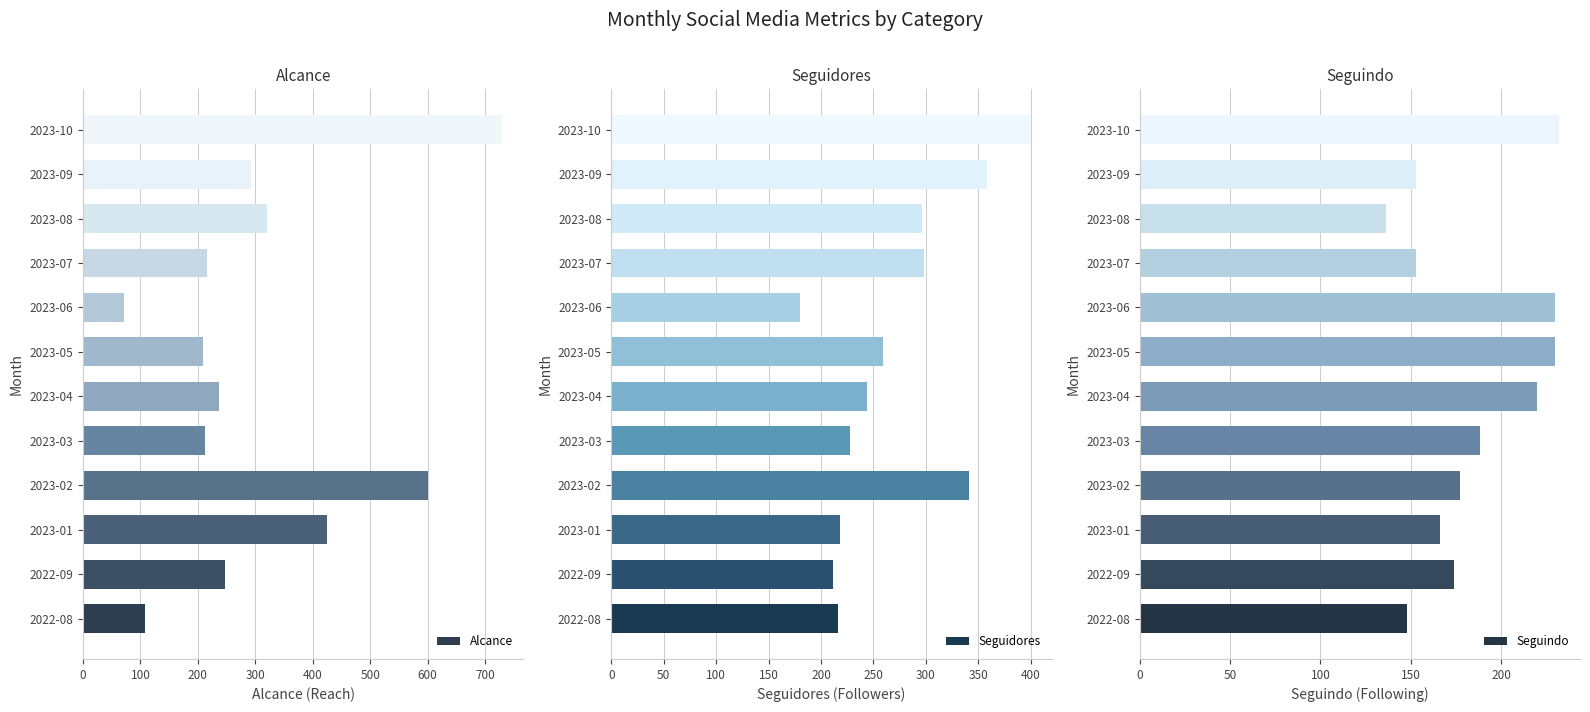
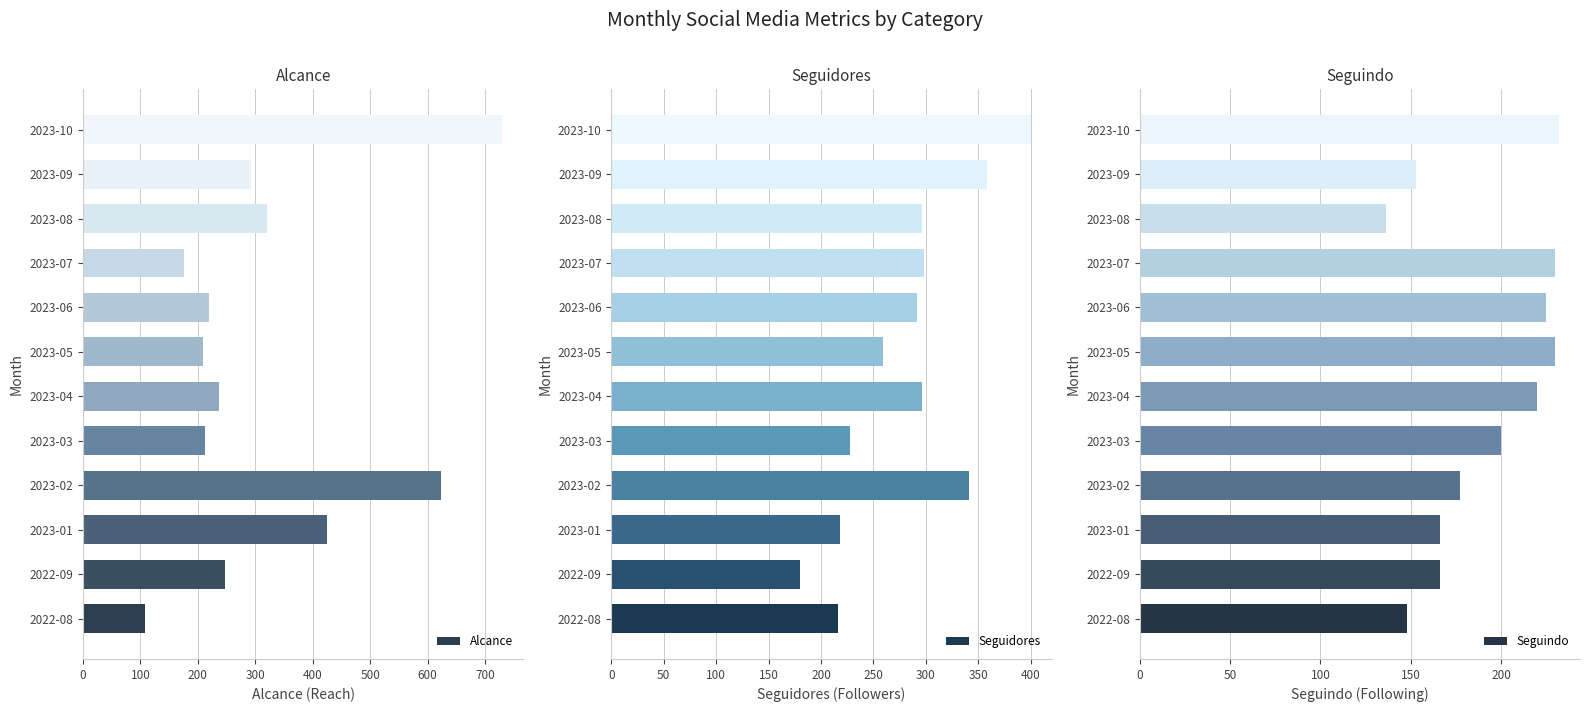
  {
    "Alcance": {
      "2023-10": 730,
      "2023-09": 290,
      "2023-08": 320,
-     "2023-07": 220,
-     "2023-06": 70,
+     "2023-07": 180,
+     "2023-06": 220,
      "2023-05": 210,
      "2023-04": 240,
      "2023-03": 210,
-     "2023-02": 600,
+     "2023-02": 620,
      "2023-01": 430,
      "2022-09": 250,
      "2022-08": 110
    },
    "Seguidores": {
      "2023-10": 400,
      "2023-09": 358,
      "2023-08": 296,
      "2023-07": 298,
-     "2023-06": 180,
+     "2023-06": 292,
      "2023-05": 259,
-     "2023-04": 244,
+     "2023-04": 296,
      "2023-03": 228,
      "2023-02": 341,
      "2023-01": 218,
-     "2022-09": 211,
+     "2022-09": 180,
      "2022-08": 216
    },
    "Seguindo": {
      "2023-10": 232,
      "2023-09": 153,
      "2023-08": 136,
-     "2023-07": 153,
-     "2023-06": 230,
+     "2023-07": 230,
+     "2023-06": 225,
      "2023-05": 230,
      "2023-04": 220,
-     "2023-03": 188,
+     "2023-03": 200,
      "2023-02": 177,
      "2023-01": 166,
-     "2022-09": 174,
+     "2022-09": 166,
      "2022-08": 148
    }
  }
